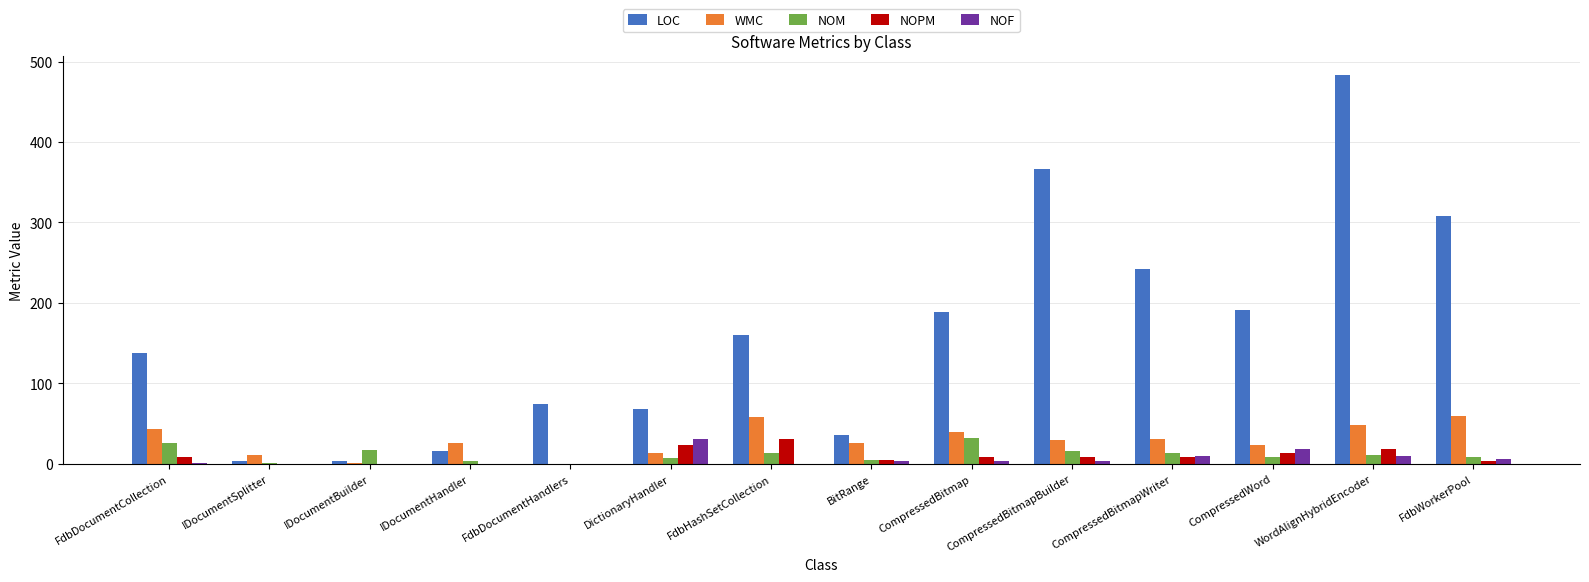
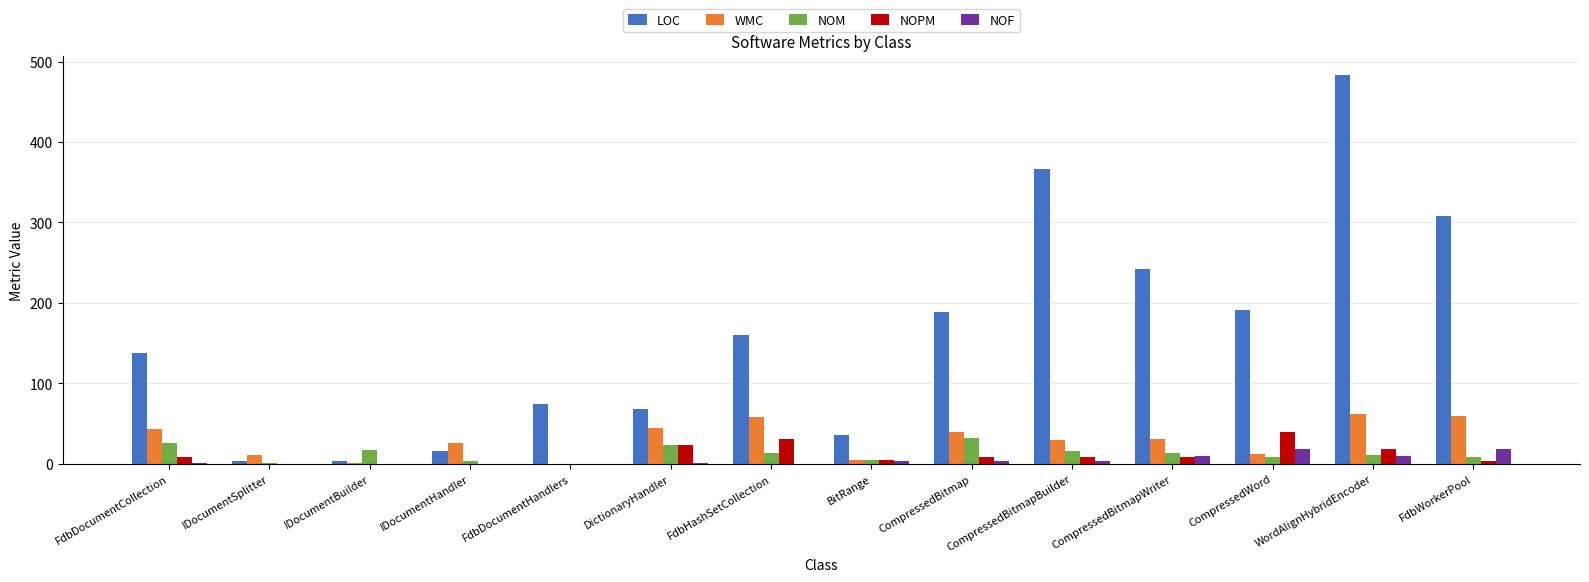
  {
    "LOC": {
      "FdbDocumentCollection": 140,
      "IDocumentSplitter": 0,
      "IDocumentBuilder": 0,
      "IDocumentHandler": 20,
      "FdbDocumentHandlers": 70,
      "DictionaryHandler": 70,
      "FdbHashSetCollection": 160,
      "BitRange": 40,
      "CompressedBitmap": 190,
      "CompressedBitmapBuilder": 370,
      "CompressedBitmapWriter": 240,
      "CompressedWord": 190,
      "WordAlignHybridEncoder": 480,
      "FdbWorkerPool": 310
    },
    "WMC": {
      "FdbDocumentCollection": 40,
      "IDocumentSplitter": 10,
      "IDocumentHandler": 30,
      "FdbDocumentHandlers": 0,
-     "DictionaryHandler": 10,
+     "DictionaryHandler": 50,
      "FdbHashSetCollection": 60,
-     "BitRange": 30,
+     "BitRange": 10,
      "CompressedBitmap": 40,
      "CompressedBitmapBuilder": 30,
      "CompressedBitmapWriter": 30,
-     "CompressedWord": 20,
-     "WordAlignHybridEncoder": 50,
+     "CompressedWord": 10,
+     "WordAlignHybridEncoder": 60,
      "FdbWorkerPool": 60
    },
    "NOM": {
      "FdbDocumentCollection": 30,
      "IDocumentBuilder": 20,
      "FdbDocumentHandlers": 0,
-     "DictionaryHandler": 10,
+     "DictionaryHandler": 20,
      "FdbHashSetCollection": 10,
      "BitRange": 10,
      "CompressedBitmap": 30,
      "CompressedBitmapBuilder": 20,
      "CompressedBitmapWriter": 10,
      "CompressedWord": 10,
      "WordAlignHybridEncoder": 10,
      "FdbWorkerPool": 10
    },
    "NOPM": {
      "FdbDocumentCollection": 10,
      "IDocumentSplitter": 0,
      "IDocumentBuilder": 0,
      "IDocumentHandler": 0,
      "FdbDocumentHandlers": 0,
      "DictionaryHandler": 20,
      "FdbHashSetCollection": 30,
      "BitRange": 10,
      "CompressedBitmap": 10,
      "CompressedBitmapBuilder": 10,
      "CompressedBitmapWriter": 10,
-     "CompressedWord": 10,
+     "CompressedWord": 40,
      "WordAlignHybridEncoder": 20
    },
    "NOF": {
      "IDocumentSplitter": 0,
      "IDocumentBuilder": 0,
      "IDocumentHandler": 0,
      "FdbDocumentHandlers": 0,
-     "DictionaryHandler": 30,
+     "DictionaryHandler": 0,
      "FdbHashSetCollection": 0,
      "BitRange": 0,
      "CompressedBitmapBuilder": 0,
      "CompressedBitmapWriter": 10,
      "CompressedWord": 20,
      "WordAlignHybridEncoder": 10,
-     "FdbWorkerPool": 10
+     "FdbWorkerPool": 20
    }
  }
